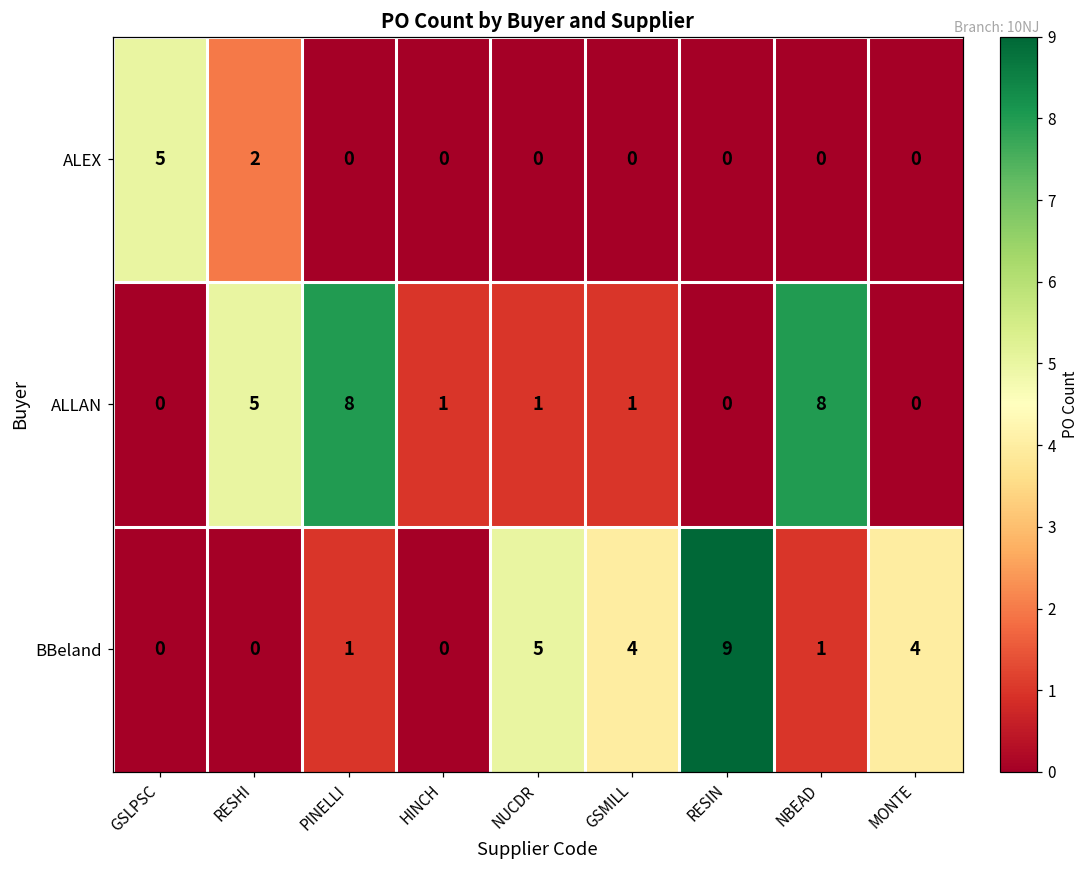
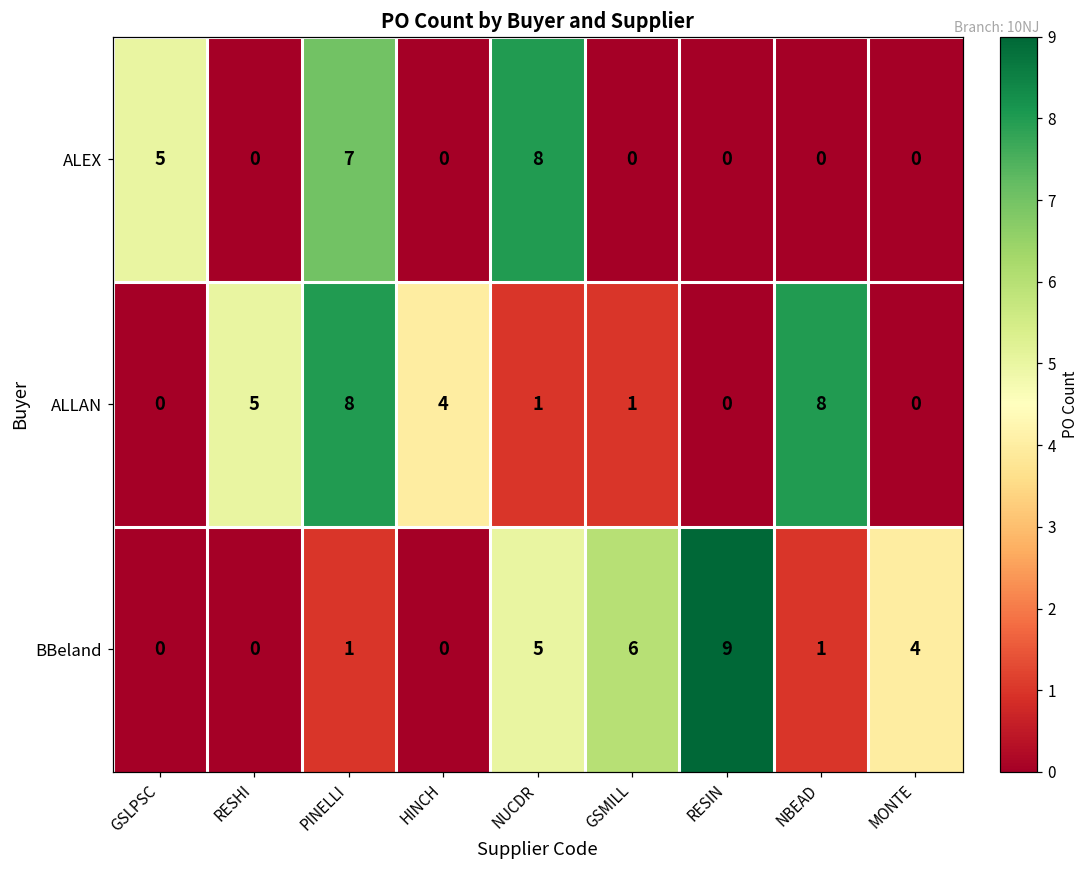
  {
    "ALEX": {
      "GSLPSC": 5,
-     "RESHI": 2,
-     "PINELLI": 0,
+     "RESHI": 0,
+     "PINELLI": 7,
      "HINCH": 0,
-     "NUCDR": 0,
+     "NUCDR": 8,
      "GSMILL": 0,
      "RESIN": 0,
      "NBEAD": 0,
      "MONTE": 0
    },
    "ALLAN": {
      "GSLPSC": 0,
      "RESHI": 5,
      "PINELLI": 8,
-     "HINCH": 1,
+     "HINCH": 4,
      "NUCDR": 1,
      "GSMILL": 1,
      "RESIN": 0,
      "NBEAD": 8,
      "MONTE": 0
    },
    "BBeland": {
      "GSLPSC": 0,
      "RESHI": 0,
      "PINELLI": 1,
      "HINCH": 0,
      "NUCDR": 5,
-     "GSMILL": 4,
+     "GSMILL": 6,
      "RESIN": 9,
      "NBEAD": 1,
      "MONTE": 4
    }
  }
